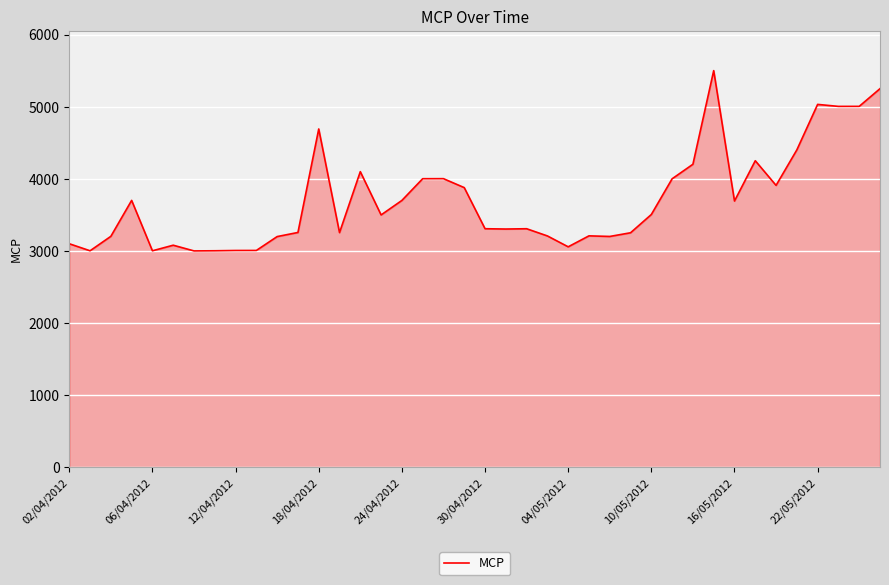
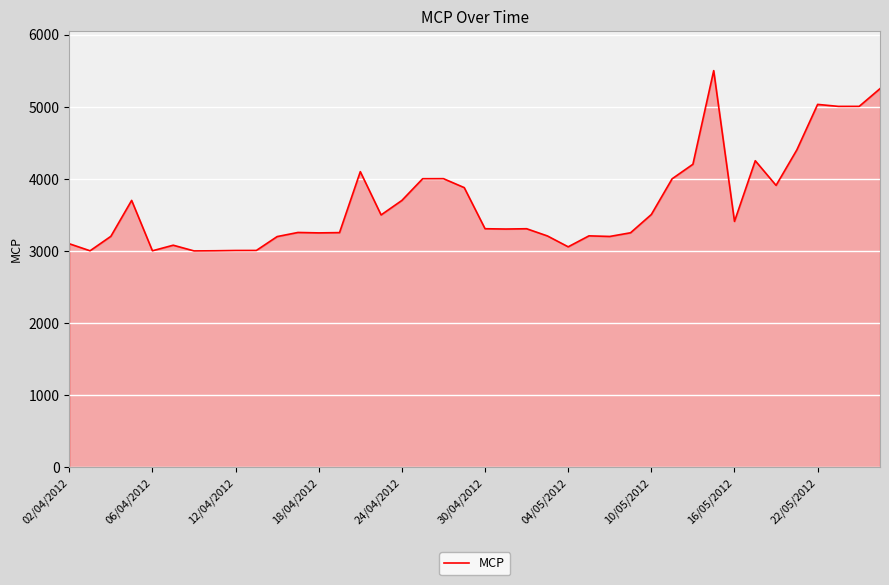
  {
    "02/04/2012": 3100,
    "06/04/2012": 3000,
    "12/04/2012": 3000,
-   "18/04/2012": 4700,
+   "18/04/2012": 3300,
    "24/04/2012": 3700,
    "30/04/2012": 3300,
    "04/05/2012": 3100,
    "10/05/2012": 3500,
-   "16/05/2012": 3700,
+   "16/05/2012": 3400,
    "22/05/2012": 5000
  }
